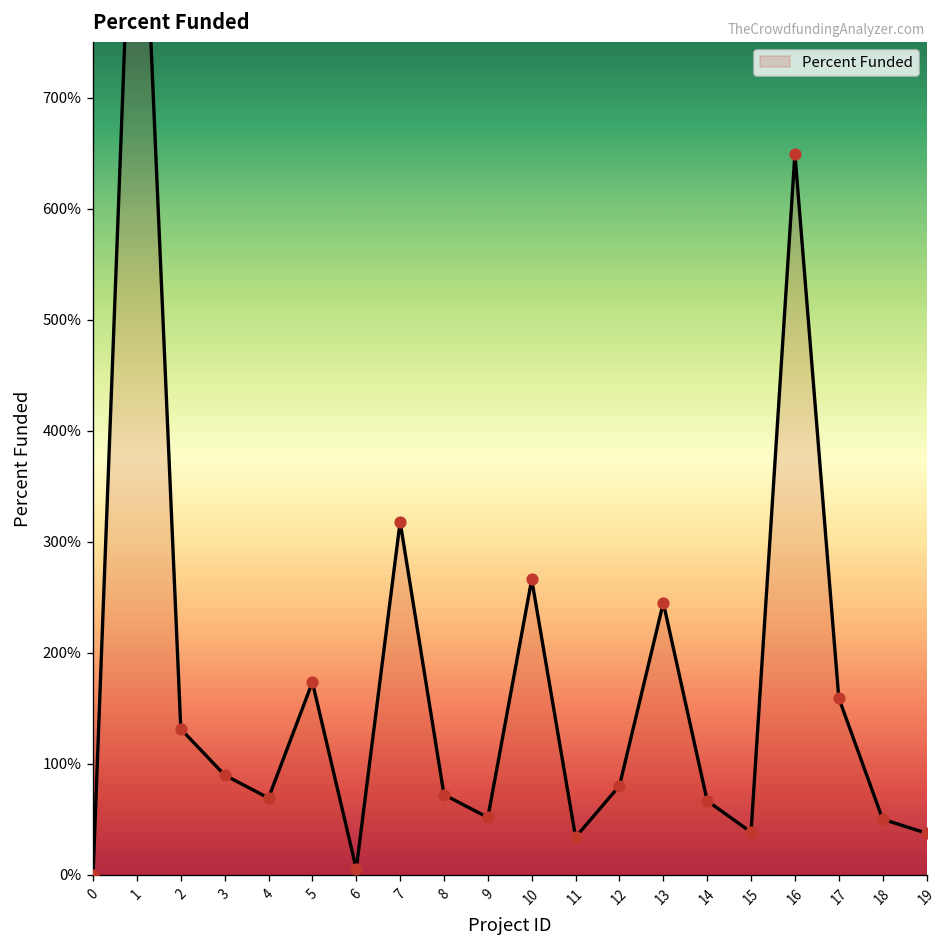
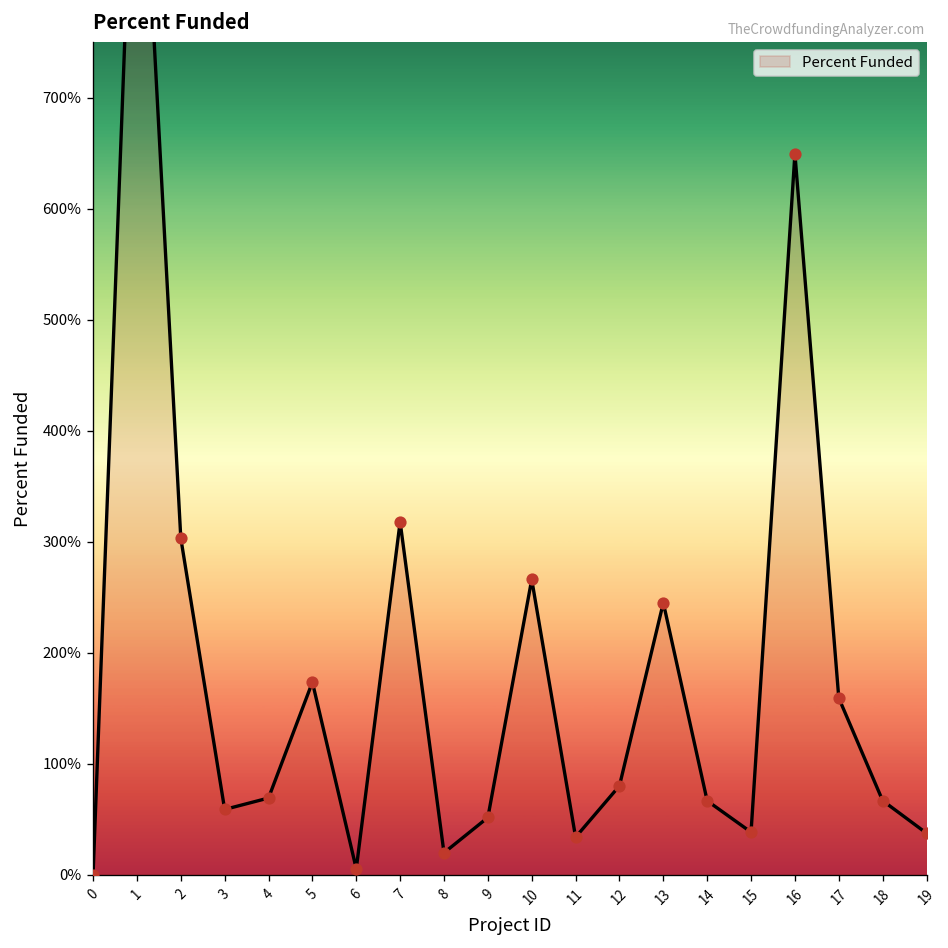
  {
    "0": "0%",
-   "2": "130%",
-   "3": "90%",
+   "2": "300%",
+   "3": "60%",
    "4": "70%",
    "5": "170%",
    "6": "10%",
    "7": "320%",
-   "8": "70%",
+   "8": "20%",
    "9": "50%",
    "10": "270%",
    "11": "30%",
    "12": "80%",
    "13": "250%",
    "14": "70%",
    "15": "40%",
    "16": "650%",
    "17": "160%",
-   "18": "50%",
+   "18": "70%",
    "19": "40%"
  }
